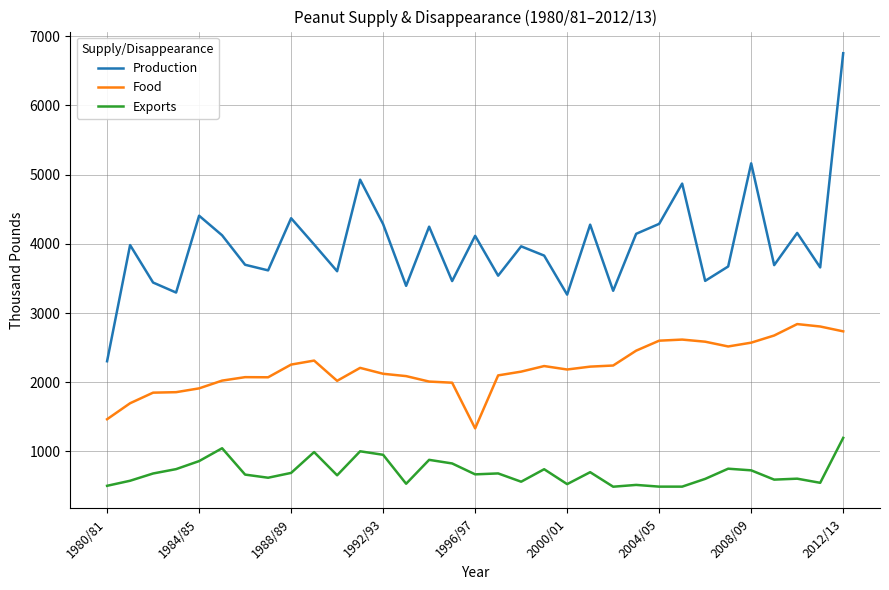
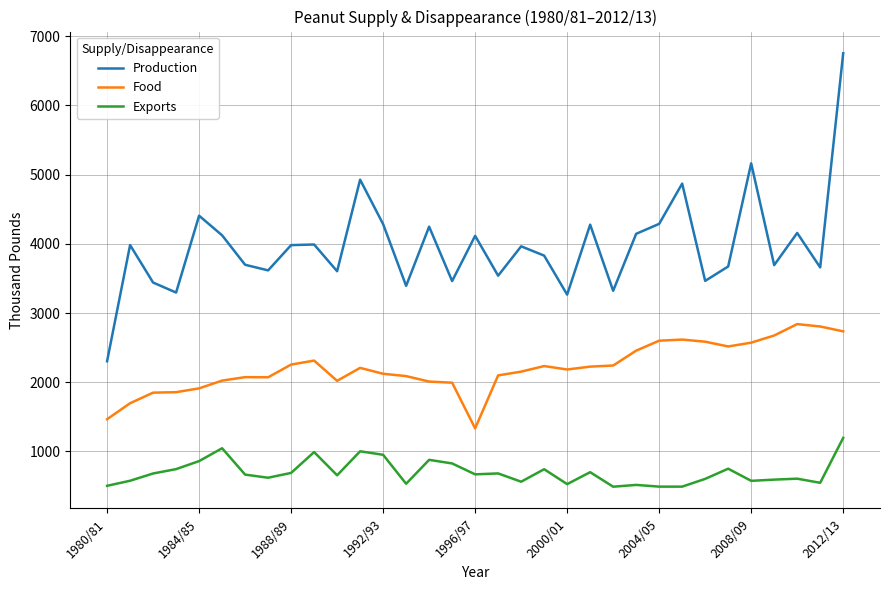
  {
    "Production": {
      "1980/81": 2300,
      "1984/85": 4400,
-     "1988/89": 4400,
+     "1988/89": 4000,
      "1992/93": 4300,
      "1996/97": 4100,
      "2000/01": 3300,
      "2004/05": 4300,
      "2008/09": 5200,
      "2012/13": 6800
    },
    "Food": {
      "1980/81": 1500,
      "1984/85": 1900,
      "1988/89": 2300,
      "1992/93": 2100,
      "1996/97": 1300,
      "2000/01": 2200,
      "2004/05": 2600,
      "2008/09": 2600,
      "2012/13": 2700
    },
    "Exports": {
      "1980/81": 500,
      "1984/85": 900,
      "1988/89": 700,
      "1992/93": 1000,
      "1996/97": 700,
      "2000/01": 500,
      "2004/05": 500,
-     "2008/09": 700,
+     "2008/09": 600,
      "2012/13": 1200
    }
  }
